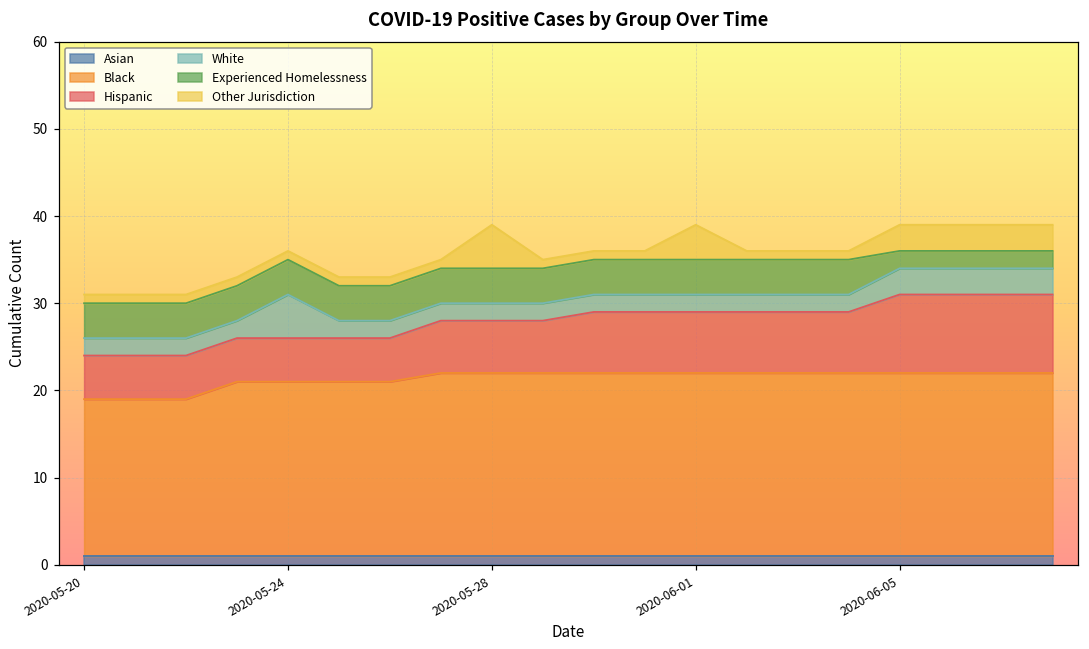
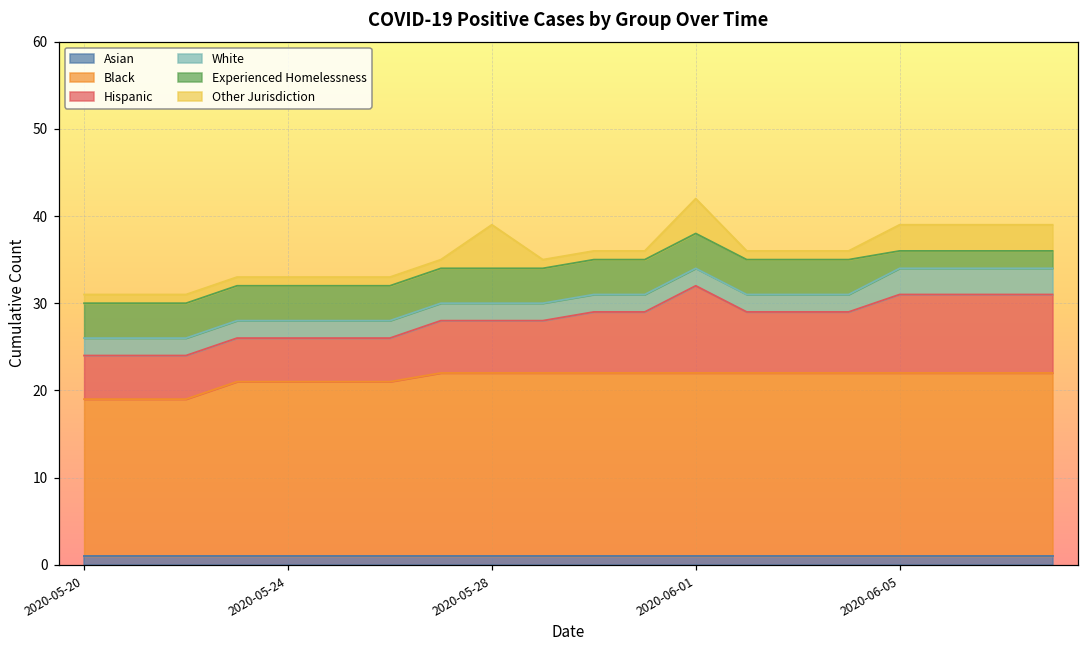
  {
    "Asian": {
      "2020-05-20": 1,
      "2020-05-24": 1,
      "2020-05-28": 1,
      "2020-06-01": 1,
      "2020-06-05": 1
    },
    "Black": {
      "2020-05-20": 18,
      "2020-05-24": 20,
      "2020-05-28": 21,
      "2020-06-01": 21,
      "2020-06-05": 21
    },
    "Hispanic": {
      "2020-05-20": 5,
      "2020-05-24": 5,
      "2020-05-28": 6,
-     "2020-06-01": 7,
+     "2020-06-01": 10,
      "2020-06-05": 9
    },
    "White": {
      "2020-05-20": 2,
-     "2020-05-24": 5,
+     "2020-05-24": 2,
      "2020-05-28": 2,
      "2020-06-01": 2,
      "2020-06-05": 3
    },
    "Experienced Homelessness": {
      "2020-05-20": 4,
      "2020-05-24": 4,
      "2020-05-28": 4,
      "2020-06-01": 4,
      "2020-06-05": 2
    },
    "Other Jurisdiction": {
      "2020-05-20": 1,
      "2020-05-24": 1,
      "2020-05-28": 5,
      "2020-06-01": 4,
      "2020-06-05": 3
    }
  }
